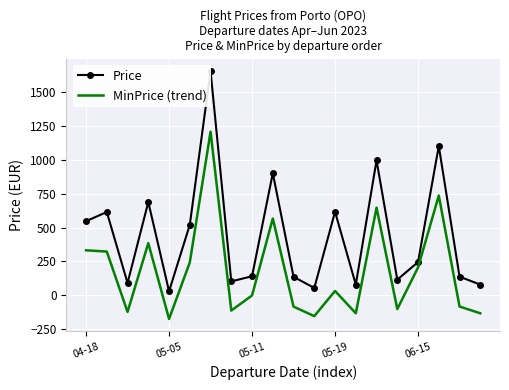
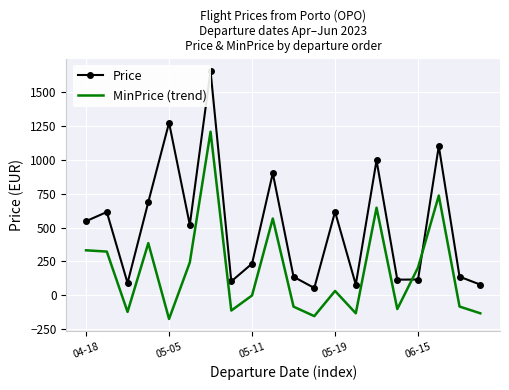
  {
    "Price": {
      "04-18": 550,
-     "05-05": 30,
-     "05-11": 140,
+     "05-05": 1270,
+     "05-11": 230,
      "05-19": 620,
-     "06-15": 250
+     "06-15": 120
    },
    "MinPrice (trend)": {
      "04-18": 330,
      "05-05": -180,
      "05-11": 0,
      "05-19": 30,
      "06-15": 210
    }
  }
